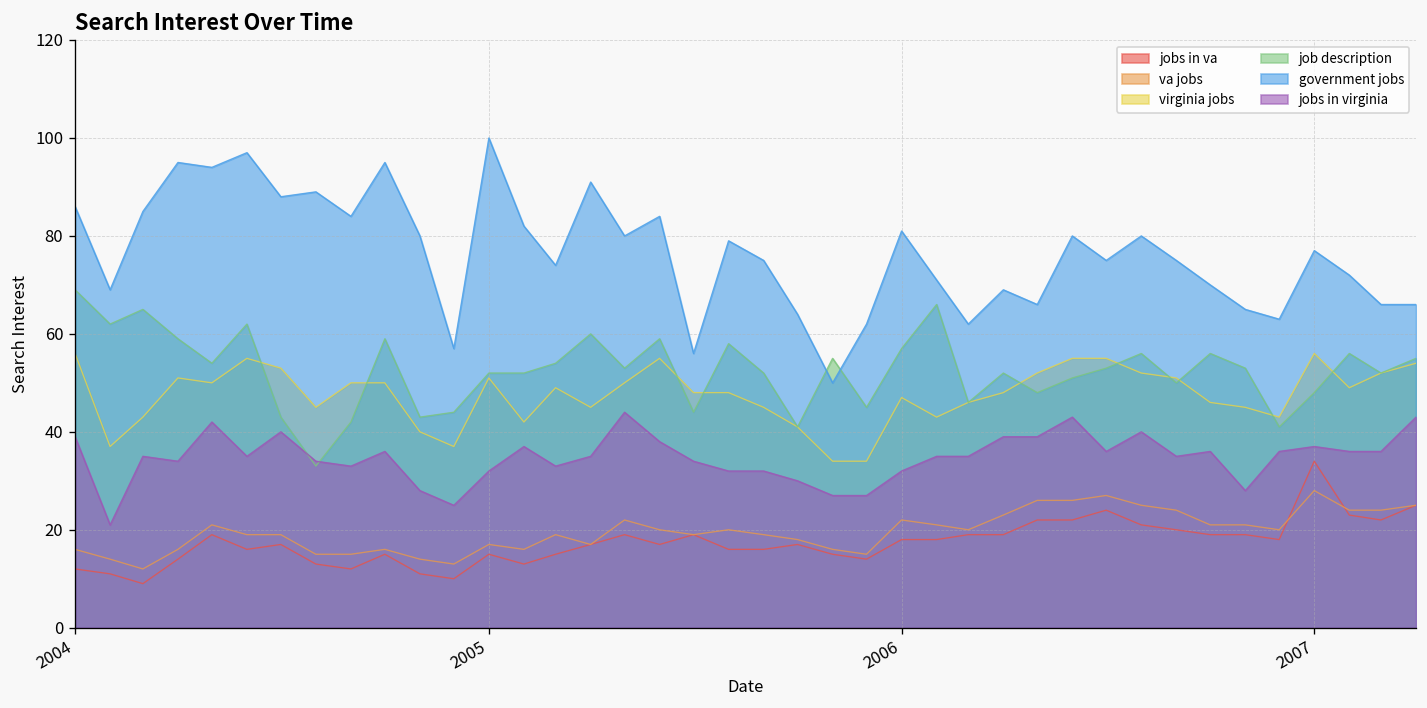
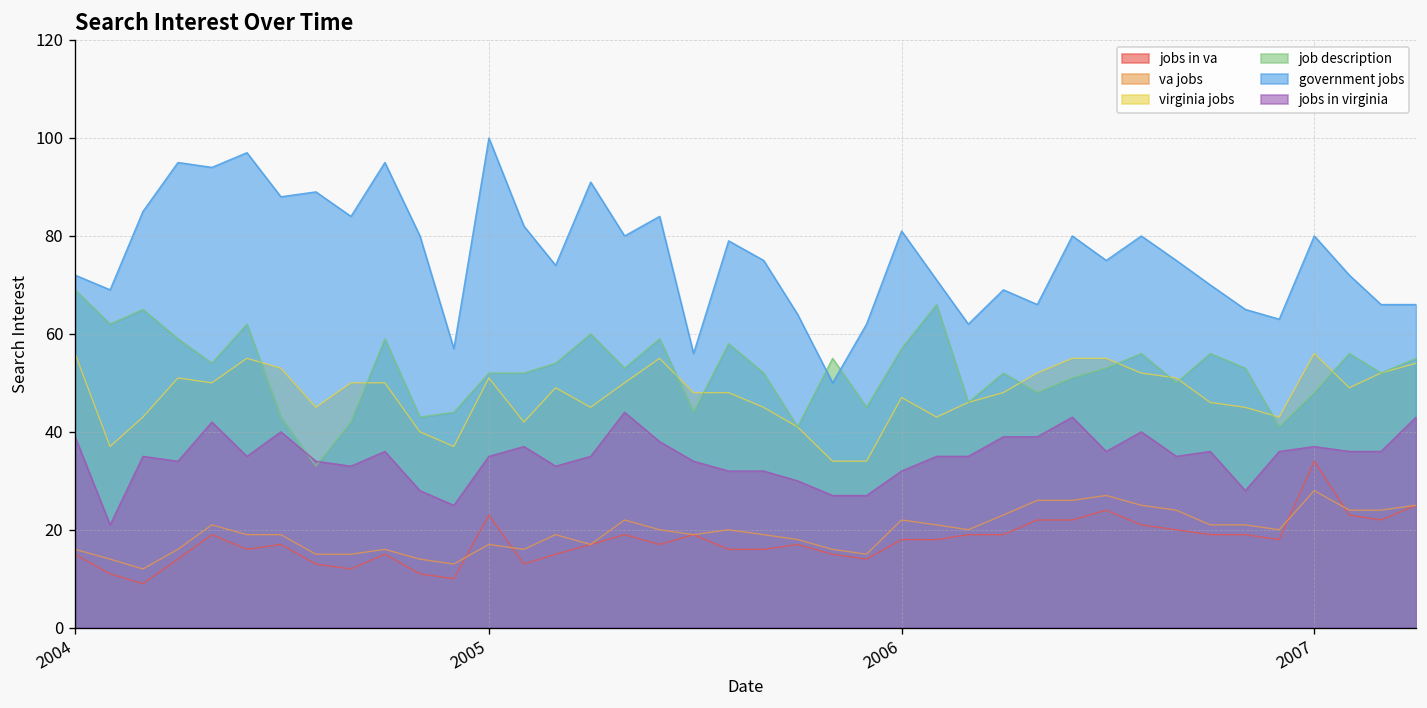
  {
    "jobs in va": {
-     "2004": 12,
-     "2005": 15,
+     "2004": 15,
+     "2005": 23,
      "2006": 18,
      "2007": 34
    },
    "job description": {
      "2004": 69,
      "2005": 52,
      "2006": 57,
      "2007": 48
    },
    "government jobs": {
-     "2004": 86,
+     "2004": 72,
      "2005": 100,
      "2006": 81,
-     "2007": 77
+     "2007": 80
    },
    "jobs in virginia": {
      "2004": 39,
-     "2005": 32,
+     "2005": 35,
      "2006": 32,
      "2007": 37
    }
  }
